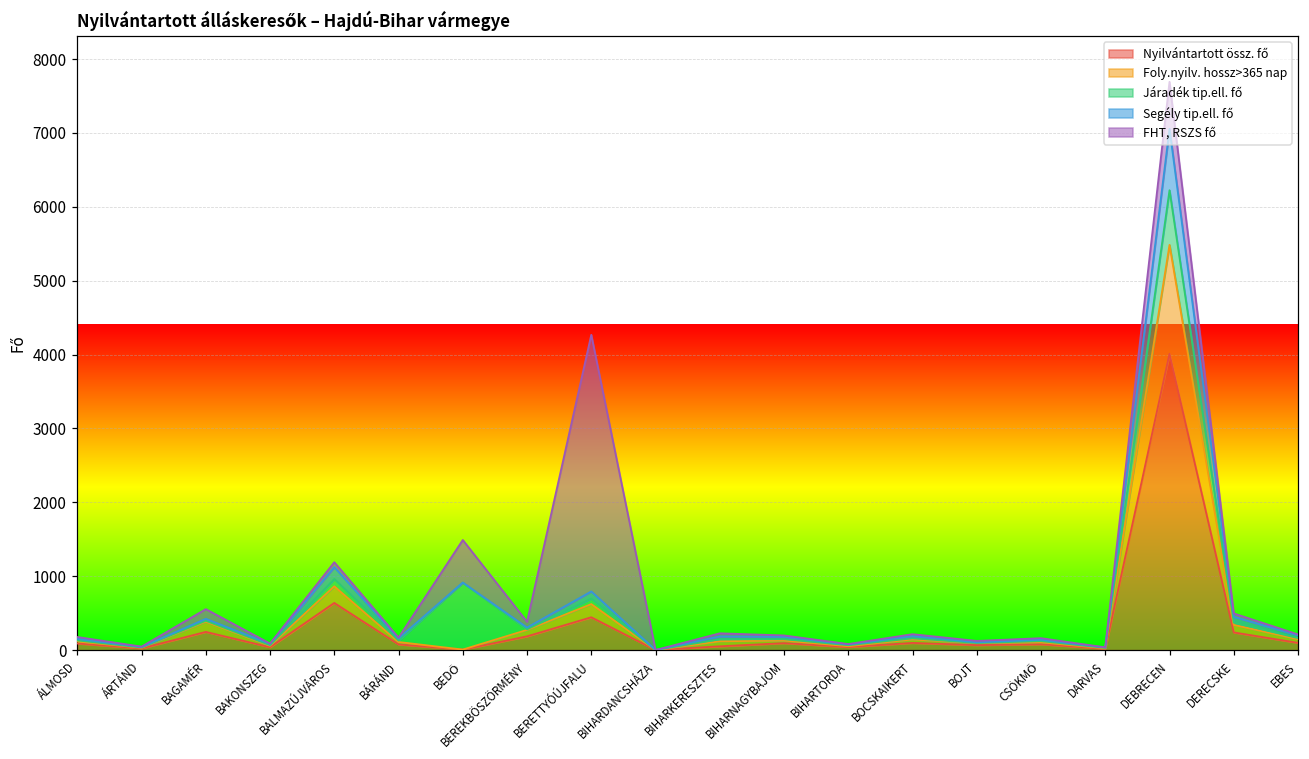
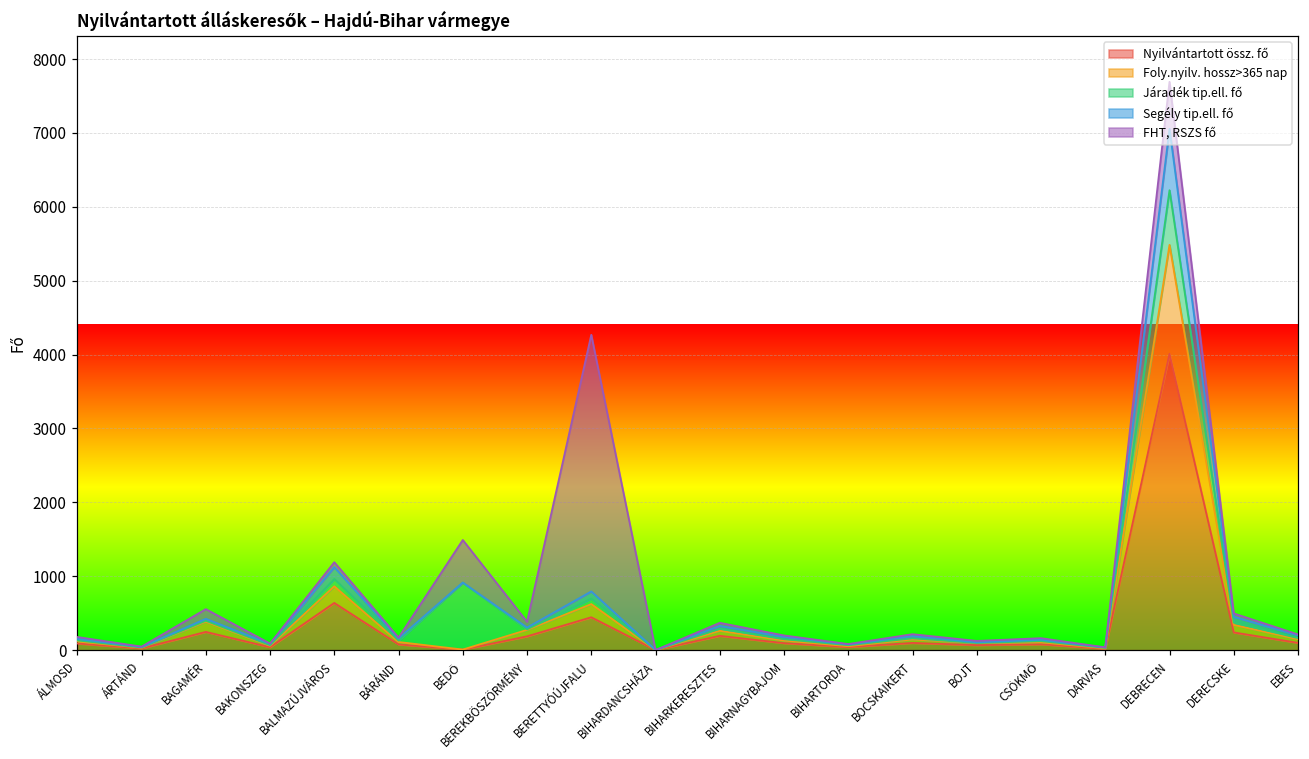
  {
    "Nyilvántartott össz. fő": {
      "BAGAMÉR": 200,
      "BALMAZÚJVÁROS": 600,
      "BEREKBÖSZÖRMÉNY": 200,
      "BERETTYÓÚJFALU": 400,
-     "BIHARKERESZTES": 100,
+     "BIHARKERESZTES": 200,
      "BOCSKAIKERT": 100,
      "DEBRECEN": 4000,
      "DERECSKE": 200,
      "EBES": 100
    },
    "Foly.nyilv. hossz>365 nap": {
      "BALMAZÚJVÁROS": 200,
      "BERETTYÓÚJFALU": 200,
      "DEBRECEN": 1500
    },
    "Járadék tip.ell. fő": {
      "BALMAZÚJVÁROS": 100,
      "BERETTYÓÚJFALU": 100,
      "DEBRECEN": 700
    },
    "Segély tip.ell. fő": {
      "BALMAZÚJVÁROS": 200,
      "BERETTYÓÚJFALU": 100,
      "BIHARKERESZTES": 0,
      "DERECSKE": 100
    },
    "FHT, RSZS fő": {
      "BAGAMÉR": 100,
      "BALMAZÚJVÁROS": 100,
      "BEDŐ": 600,
      "BEREKBÖSZÖRMÉNY": 100,
      "BERETTYÓÚJFALU": 3500,
      "BIHARKERESZTES": 0,
      "DERECSKE": 0
    }
  }
